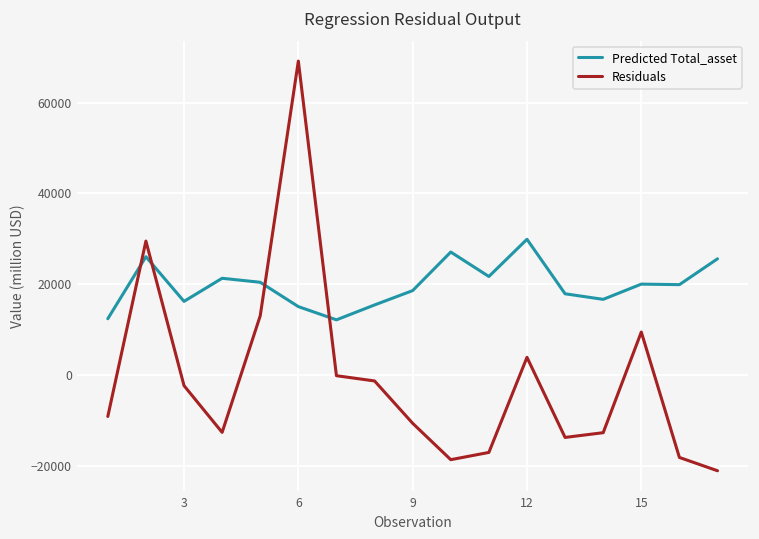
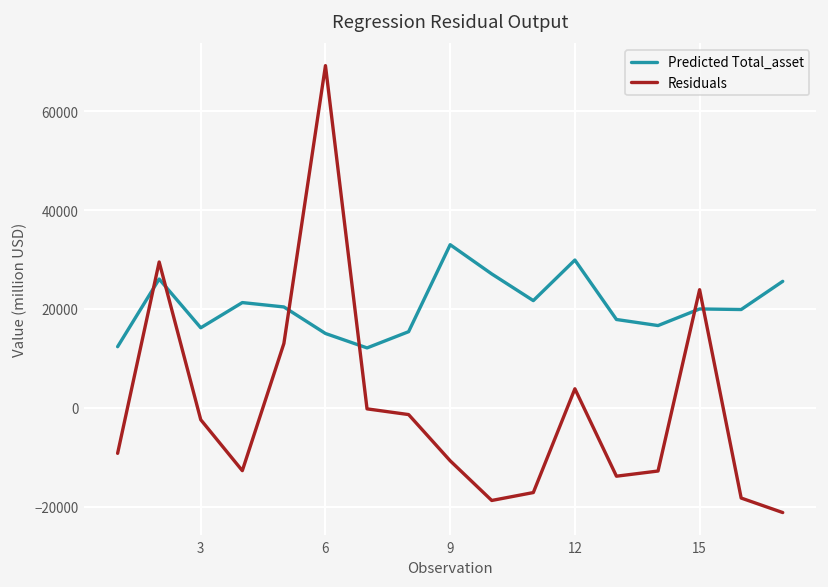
  {
    "Predicted Total_asset": {
      "3": 16000,
      "6": 15000,
-     "9": 19000,
+     "9": 33000,
      "12": 30000,
      "15": 20000
    },
    "Residuals": {
      "3": -2000,
      "6": 69000,
      "9": -11000,
      "12": 4000,
-     "15": 9000
+     "15": 24000
    }
  }
